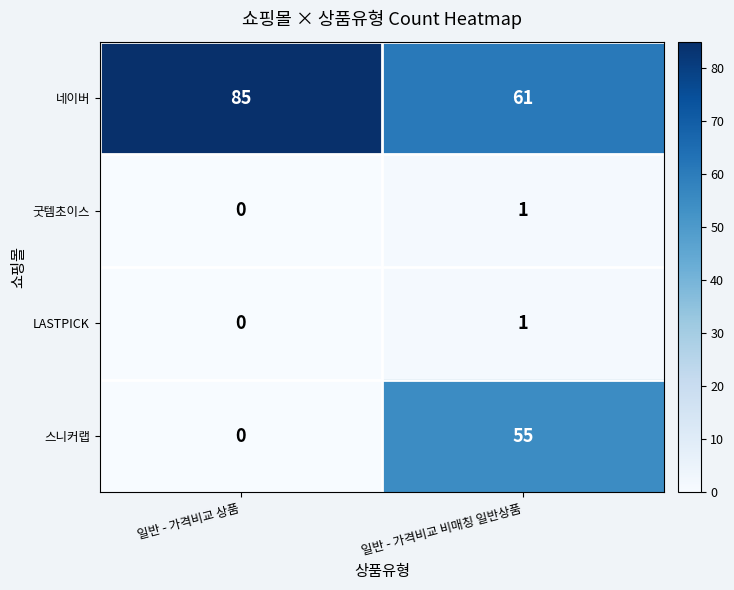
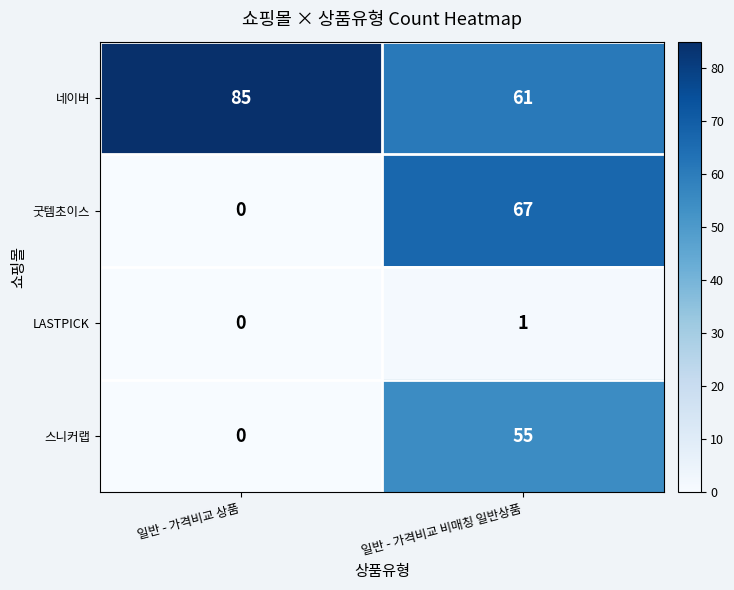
  {
    "네이버": {
      "일반 - 가격비교 상품": 85,
      "일반 - 가격비교 비매칭 일반상품": 61
    },
    "굿템초이스": {
      "일반 - 가격비교 상품": 0,
-     "일반 - 가격비교 비매칭 일반상품": 1
+     "일반 - 가격비교 비매칭 일반상품": 67
    },
    "LASTPICK": {
      "일반 - 가격비교 상품": 0,
      "일반 - 가격비교 비매칭 일반상품": 1
    },
    "스니커랩": {
      "일반 - 가격비교 상품": 0,
      "일반 - 가격비교 비매칭 일반상품": 55
    }
  }
